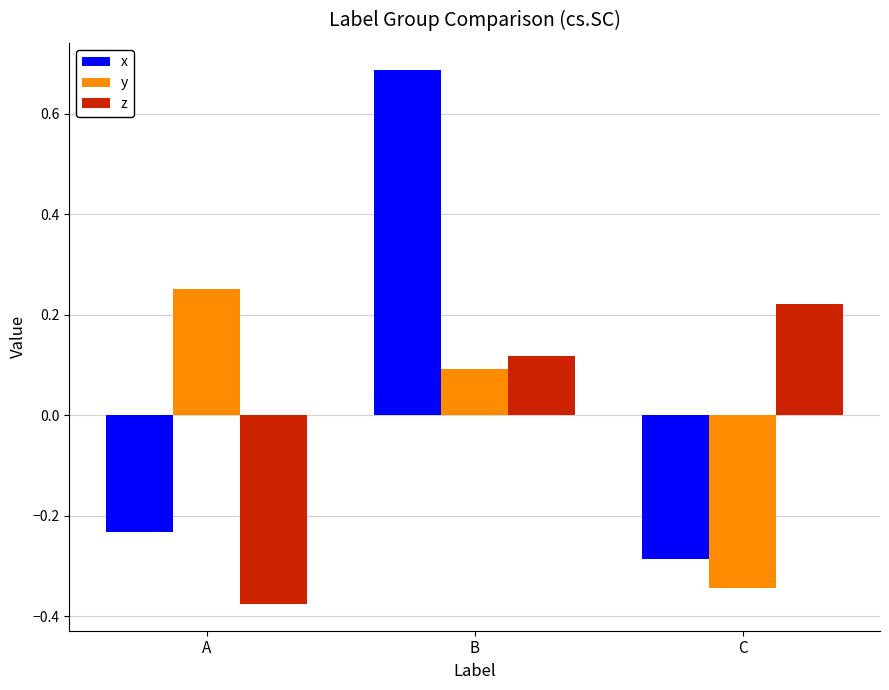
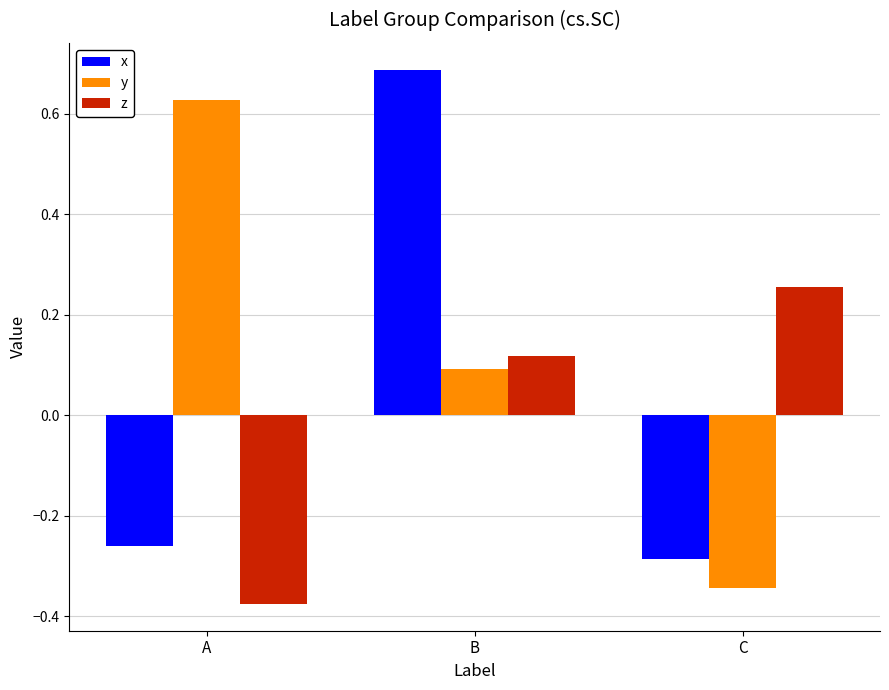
  {
    "x": {
-     "A": -0.23,
+     "A": -0.26,
      "B": 0.69,
      "C": -0.29
    },
    "y": {
-     "A": 0.25,
+     "A": 0.63,
      "B": 0.09,
      "C": -0.34
    },
    "z": {
      "A": -0.38,
      "B": 0.12,
-     "C": 0.22
+     "C": 0.25
    }
  }
